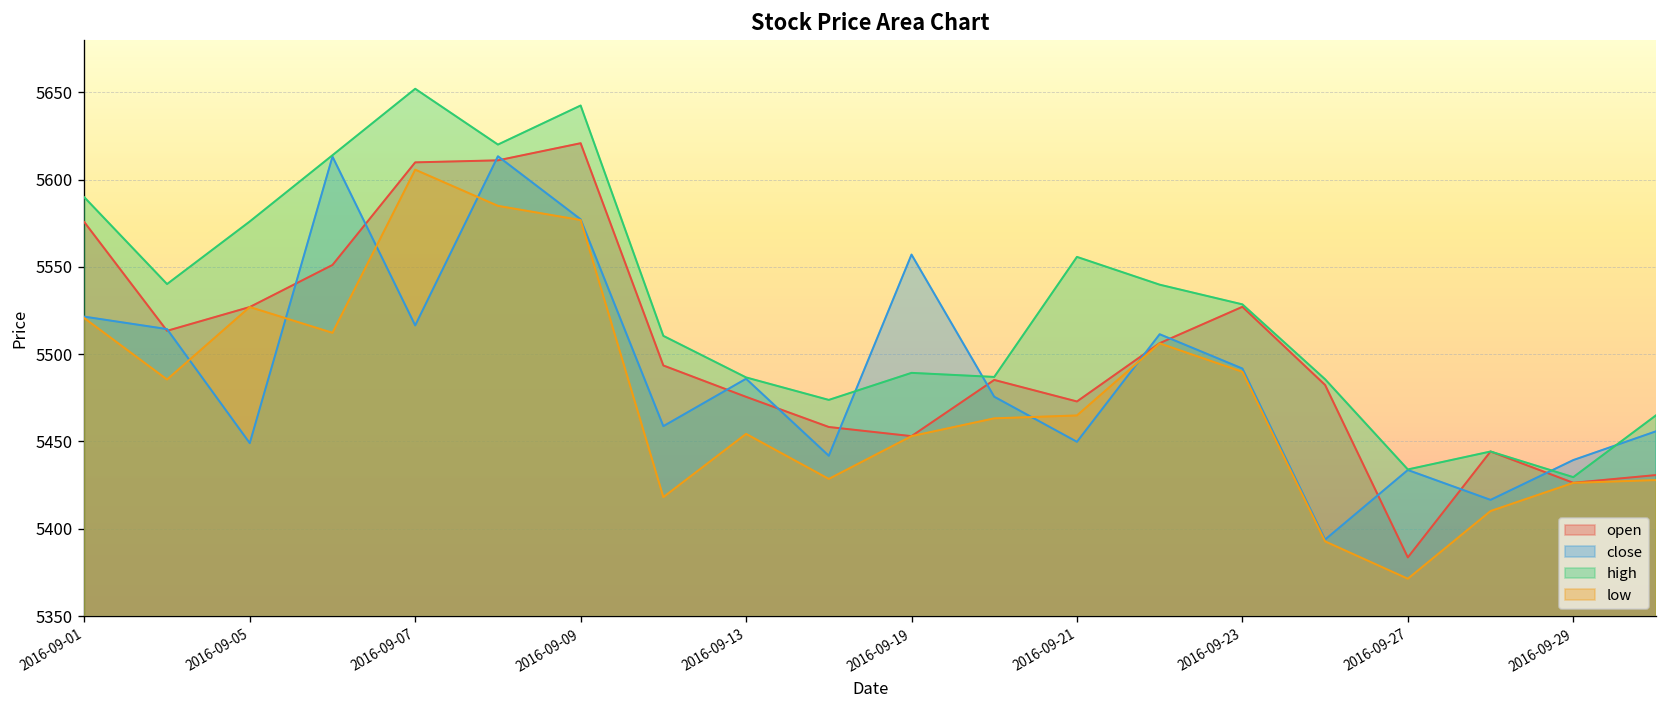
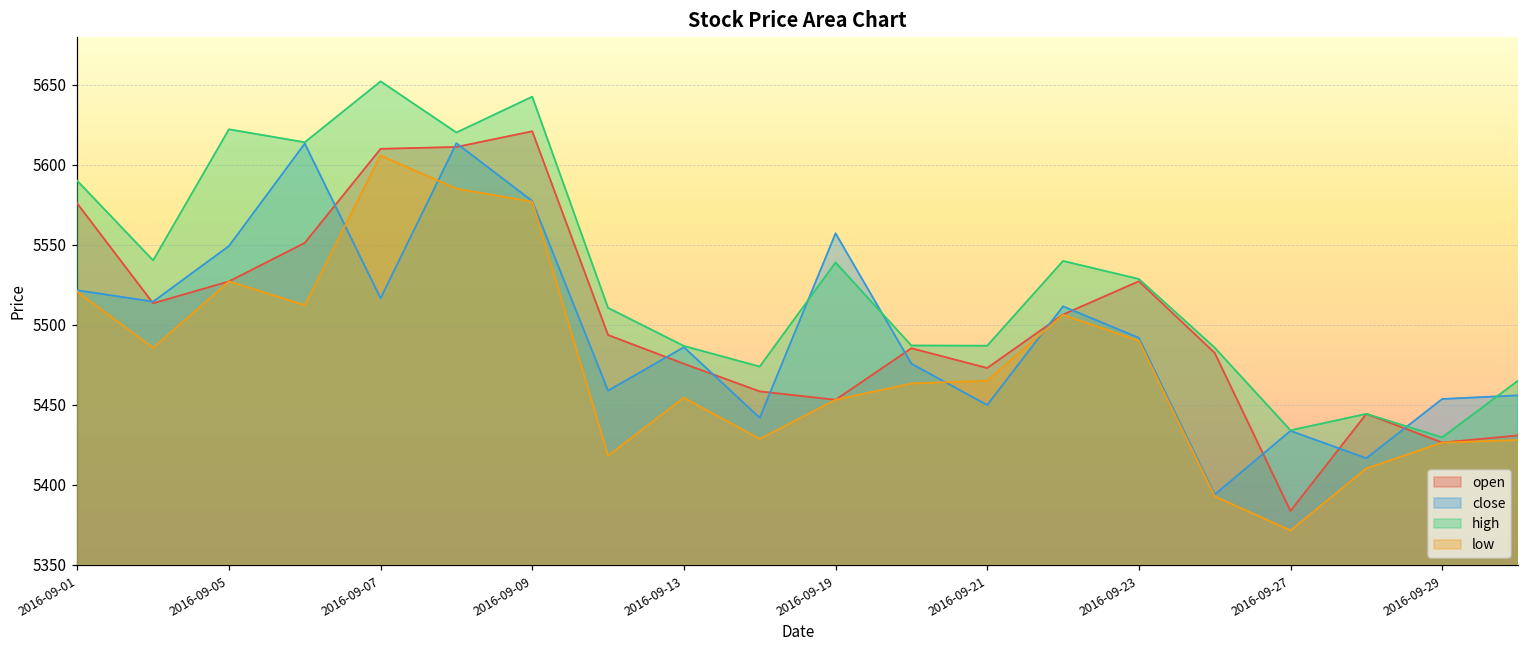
  {
    "close": {
-     "2016-09-05": 5449,
+     "2016-09-05": 5549,
      "2016-09-07": 5516,
      "2016-09-19": 5557,
      "2016-09-21": 5450,
      "2016-09-23": 5492,
-     "2016-09-29": 5439
+     "2016-09-29": 5454
    },
    "high": {
      "2016-09-01": 5590,
-     "2016-09-05": 5576,
+     "2016-09-05": 5622,
      "2016-09-07": 5652,
      "2016-09-09": 5642,
-     "2016-09-19": 5489,
-     "2016-09-21": 5556,
+     "2016-09-19": 5539,
+     "2016-09-21": 5487,
      "2016-09-29": 5430
    }
  }
